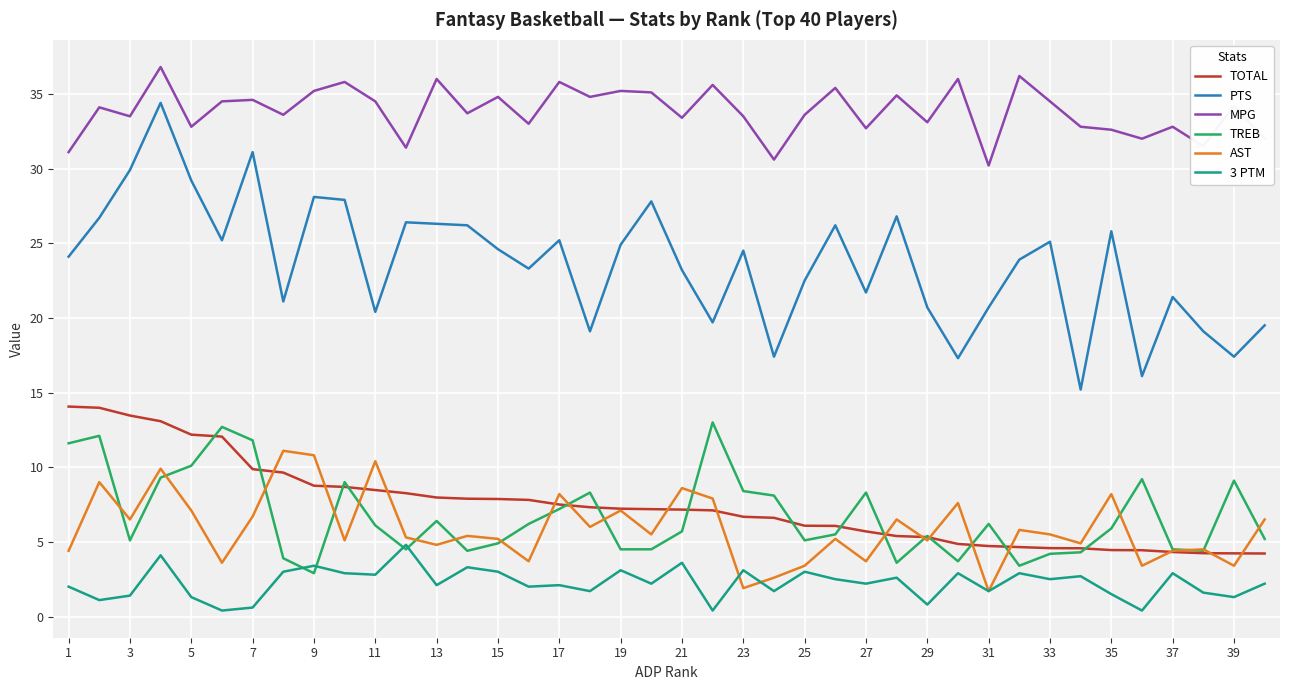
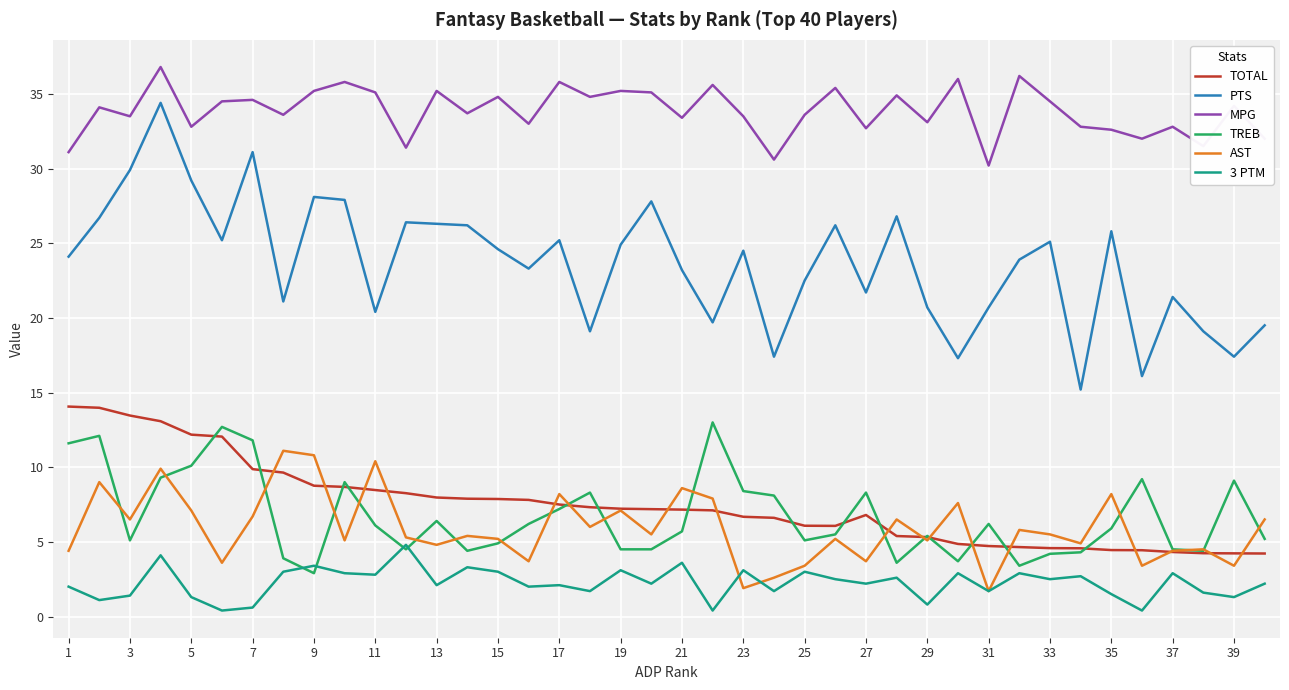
  {
    "TOTAL": {
      "1": 14.1,
      "3": 13.5,
      "5": 12.2,
      "7": 9.9,
      "9": 8.8,
      "11": 8.5,
      "13": 8.0,
      "15": 7.9,
      "17": 7.5,
      "21": 7.2,
      "23": 6.7,
      "25": 6.1,
-     "27": 5.7,
+     "27": 6.8,
      "31": 4.7,
      "33": 4.6,
      "35": 4.5,
      "39": 4.2
    },
    "PTS": {
      "1": 24.1,
      "3": 29.9,
      "5": 29.2,
      "7": 31.1,
      "9": 28.1,
      "11": 20.4,
      "13": 26.3,
      "15": 24.6,
      "17": 25.2,
      "19": 24.9,
      "21": 23.2,
      "23": 24.5,
      "25": 22.5,
      "27": 21.7,
      "29": 20.7,
      "31": 20.7,
      "33": 25.1,
      "35": 25.8,
      "37": 21.4,
      "39": 17.4
    },
    "MPG": {
      "1": 31.1,
      "3": 33.5,
      "5": 32.8,
      "7": 34.6,
      "9": 35.2,
-     "11": 34.5,
-     "13": 36.0,
+     "11": 35.1,
+     "13": 35.2,
      "15": 34.8,
      "17": 35.8,
      "19": 35.2,
      "21": 33.4,
      "23": 33.5,
      "25": 33.6,
      "27": 32.7,
      "29": 33.1,
      "31": 30.2,
      "33": 34.5,
      "35": 32.6,
      "37": 32.8
    },
    "AST": {
      "1": 4.4,
      "3": 6.5,
      "5": 7.1,
      "7": 6.7,
      "9": 10.8,
      "11": 10.4,
      "13": 4.8,
      "15": 5.2,
      "17": 8.2,
      "21": 8.6,
      "23": 1.9,
      "25": 3.4,
      "27": 3.7,
      "29": 5.1,
      "33": 5.5,
      "35": 8.2,
      "39": 3.4
    }
  }
